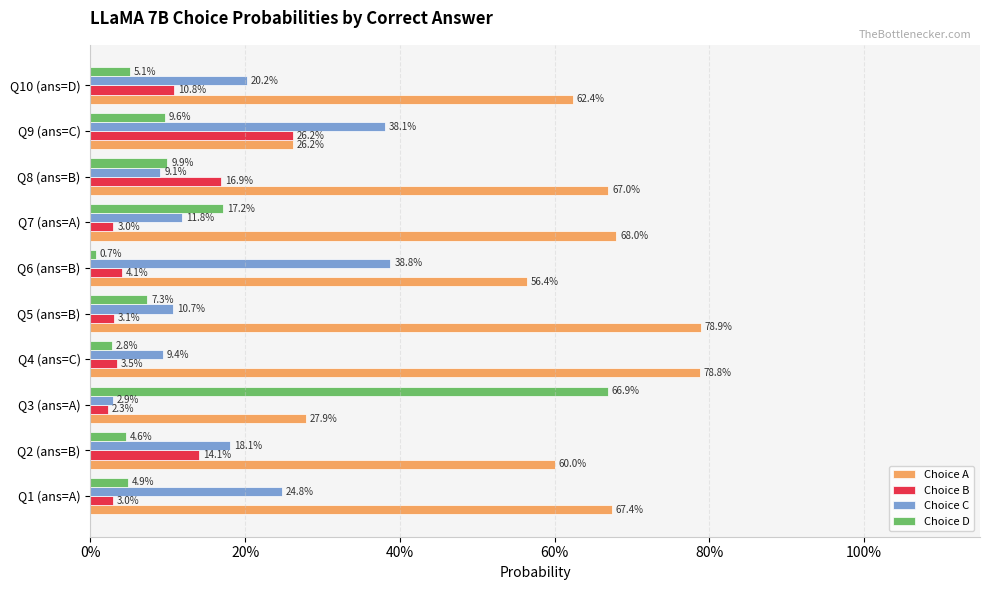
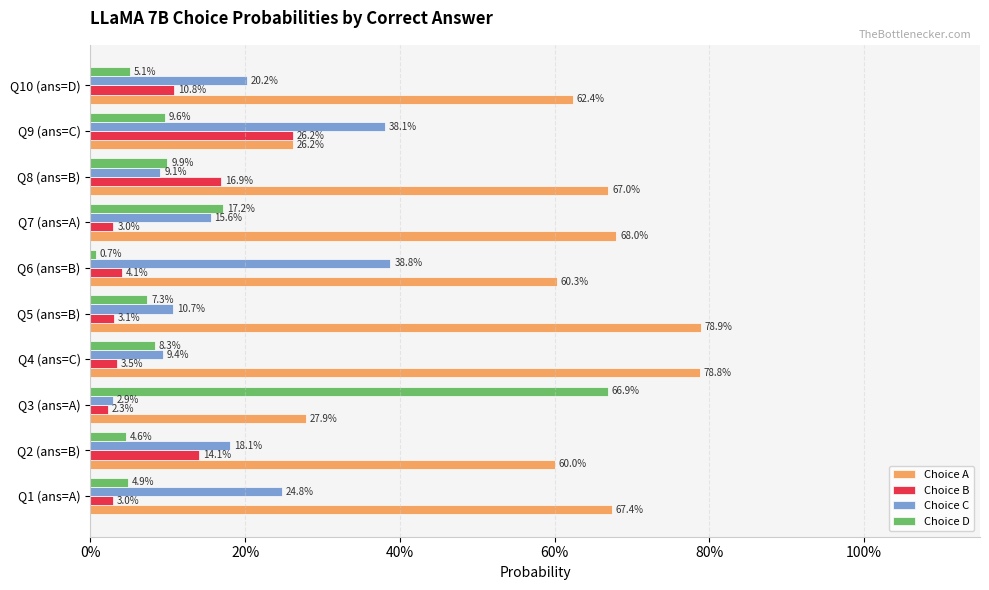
  {
    "Choice A": {
      "Q10 (ans=D)": "62.4%",
      "Q9 (ans=C)": "26.2%",
      "Q8 (ans=B)": "67.0%",
      "Q7 (ans=A)": "68.0%",
-     "Q6 (ans=B)": "56.4%",
+     "Q6 (ans=B)": "60.3%",
      "Q5 (ans=B)": "78.9%",
      "Q4 (ans=C)": "78.8%",
      "Q3 (ans=A)": "27.9%",
      "Q2 (ans=B)": "60.0%",
      "Q1 (ans=A)": "67.4%"
    },
    "Choice B": {
      "Q10 (ans=D)": "10.8%",
      "Q9 (ans=C)": "26.2%",
      "Q8 (ans=B)": "16.9%",
      "Q7 (ans=A)": "3.0%",
      "Q6 (ans=B)": "4.1%",
      "Q5 (ans=B)": "3.1%",
      "Q4 (ans=C)": "3.5%",
      "Q3 (ans=A)": "2.3%",
      "Q2 (ans=B)": "14.1%",
      "Q1 (ans=A)": "3.0%"
    },
    "Choice C": {
      "Q10 (ans=D)": "20.2%",
      "Q9 (ans=C)": "38.1%",
      "Q8 (ans=B)": "9.1%",
-     "Q7 (ans=A)": "11.8%",
+     "Q7 (ans=A)": "15.6%",
      "Q6 (ans=B)": "38.8%",
      "Q5 (ans=B)": "10.7%",
      "Q4 (ans=C)": "9.4%",
      "Q3 (ans=A)": "2.9%",
      "Q2 (ans=B)": "18.1%",
      "Q1 (ans=A)": "24.8%"
    },
    "Choice D": {
      "Q10 (ans=D)": "5.1%",
      "Q9 (ans=C)": "9.6%",
      "Q8 (ans=B)": "9.9%",
      "Q7 (ans=A)": "17.2%",
      "Q6 (ans=B)": "0.7%",
      "Q5 (ans=B)": "7.3%",
-     "Q4 (ans=C)": "2.8%",
+     "Q4 (ans=C)": "8.3%",
      "Q3 (ans=A)": "66.9%",
      "Q2 (ans=B)": "4.6%",
      "Q1 (ans=A)": "4.9%"
    }
  }
